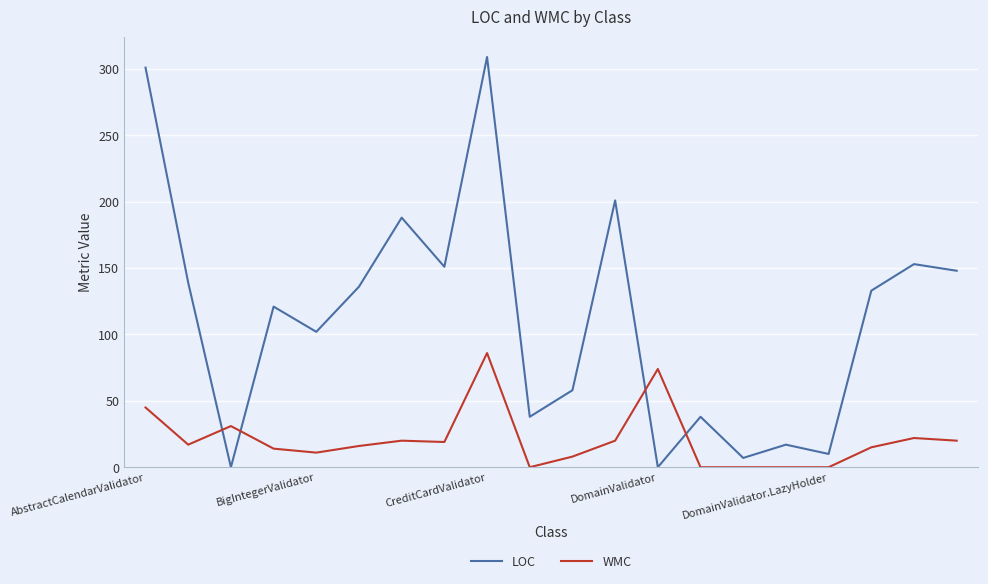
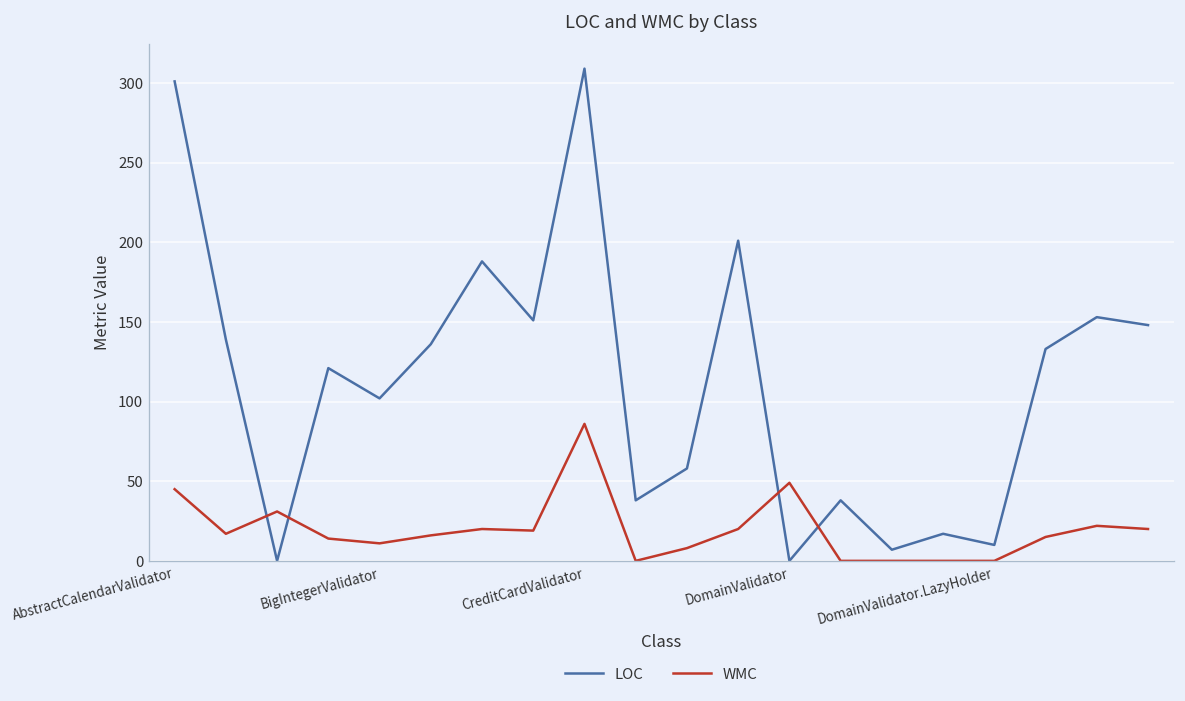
  {
    "LOC": {
      "AbstractCalendarValidator": 301,
      "BigIntegerValidator": 102,
      "CreditCardValidator": 309,
      "DomainValidator": 0,
      "DomainValidator.LazyHolder": 10
    },
    "WMC": {
      "AbstractCalendarValidator": 45,
      "BigIntegerValidator": 11,
      "CreditCardValidator": 86,
-     "DomainValidator": 74,
+     "DomainValidator": 49,
      "DomainValidator.LazyHolder": 0
    }
  }
